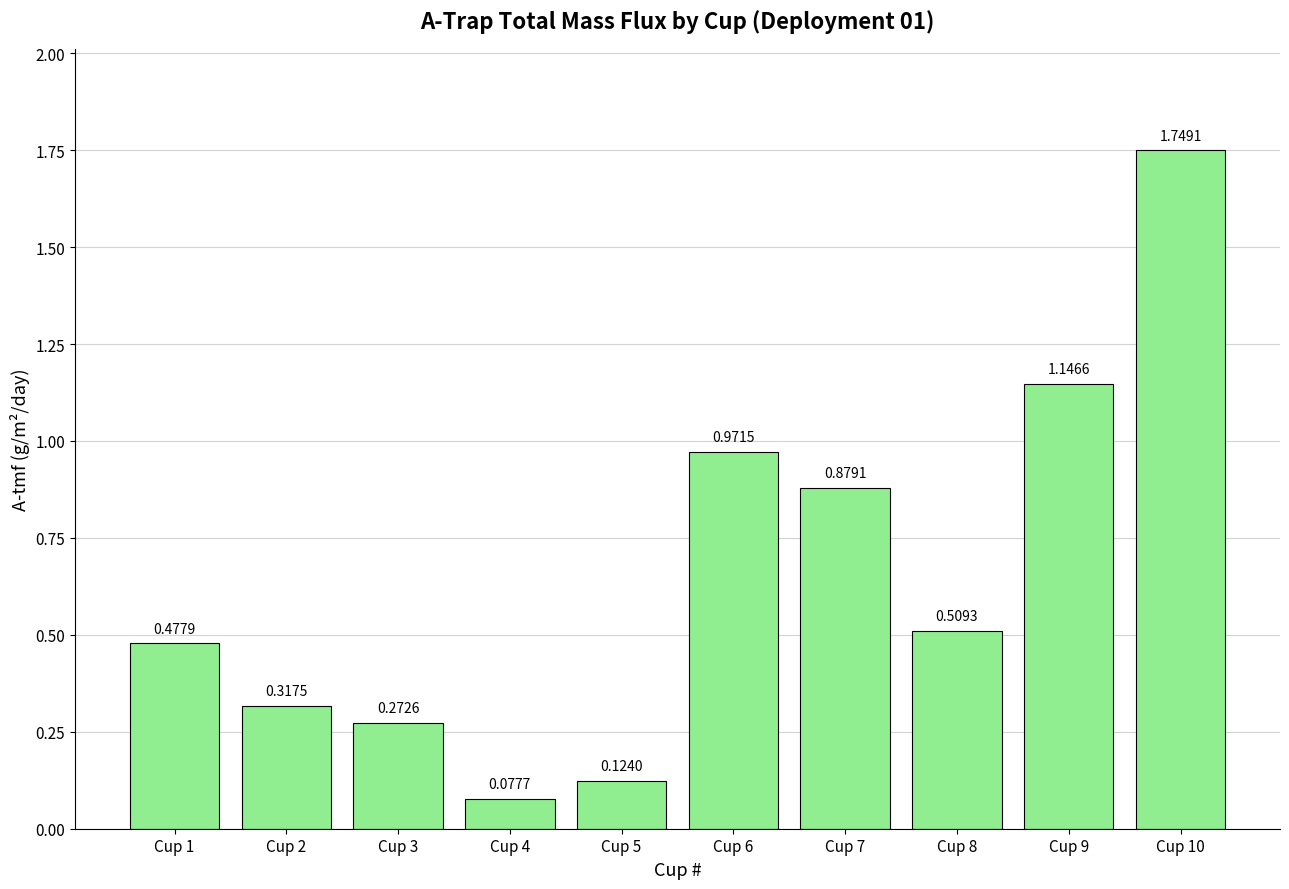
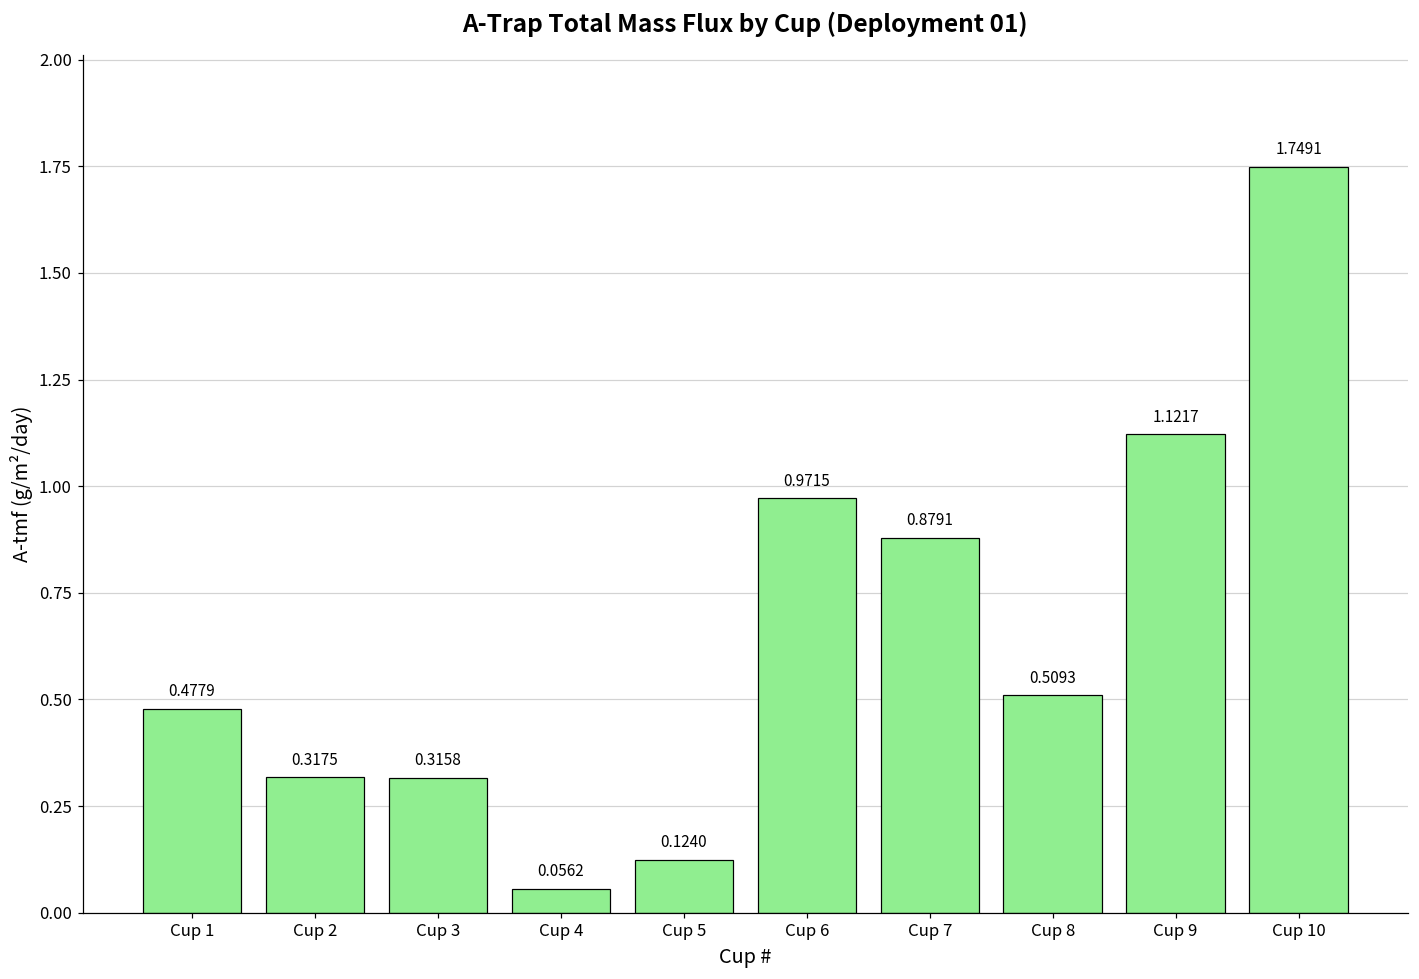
  {
    "Cup 1": 0.4779,
    "Cup 2": 0.3175,
-   "Cup 3": 0.2726,
-   "Cup 4": 0.0777,
+   "Cup 3": 0.3158,
+   "Cup 4": 0.0562,
    "Cup 5": 0.1240,
    "Cup 6": 0.9715,
    "Cup 7": 0.8791,
    "Cup 8": 0.5093,
-   "Cup 9": 1.1466,
+   "Cup 9": 1.1217,
    "Cup 10": 1.7491
  }
